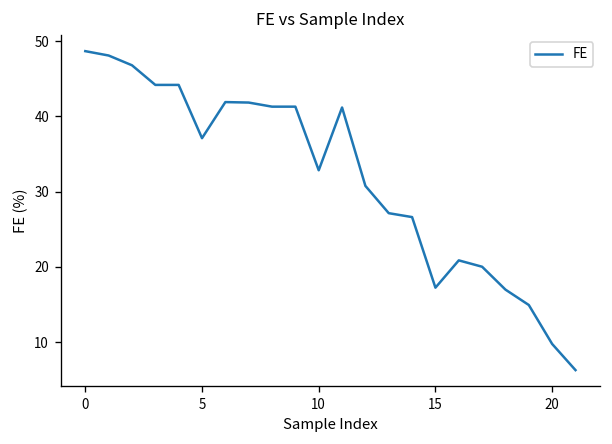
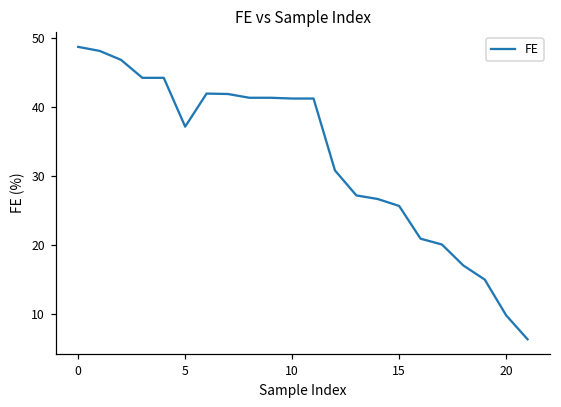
  {
    "0": 49,
    "5": 37,
-   "10": 33,
-   "15": 17,
+   "10": 41,
+   "15": 26,
    "20": 10
  }
